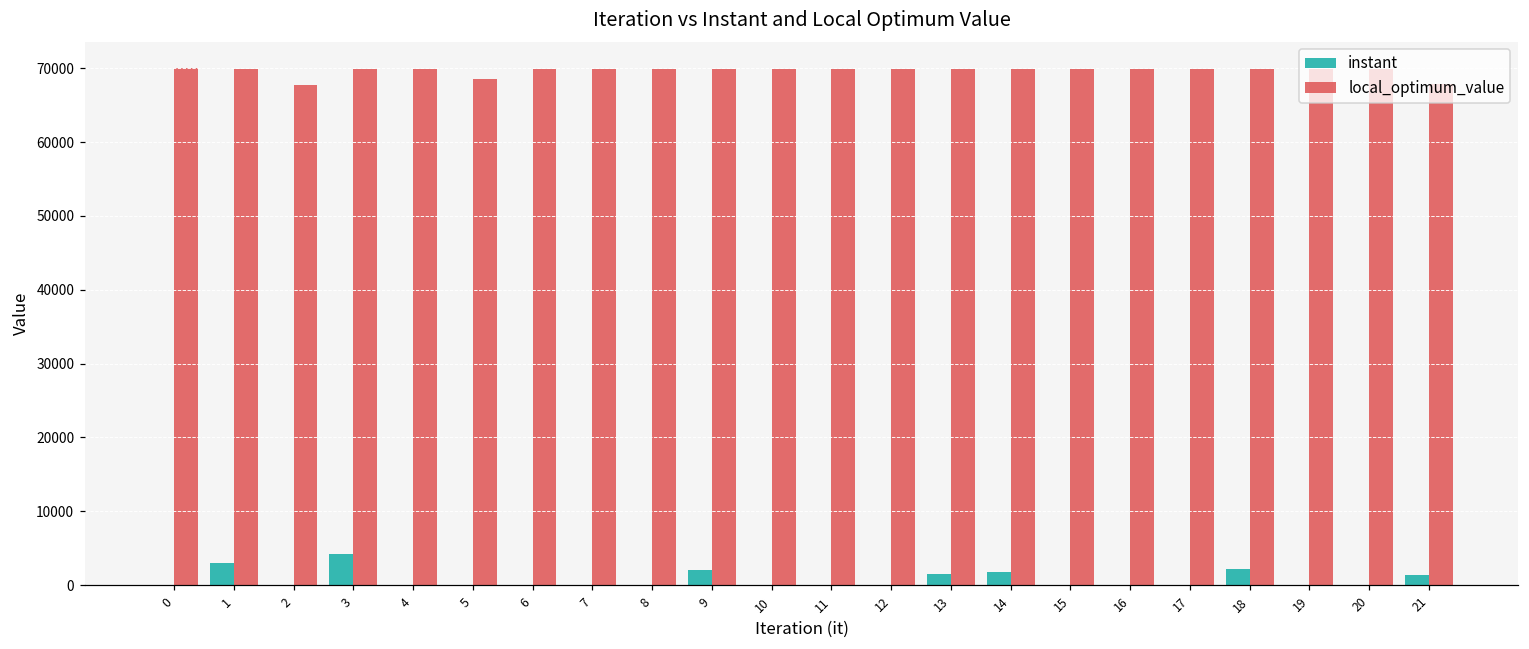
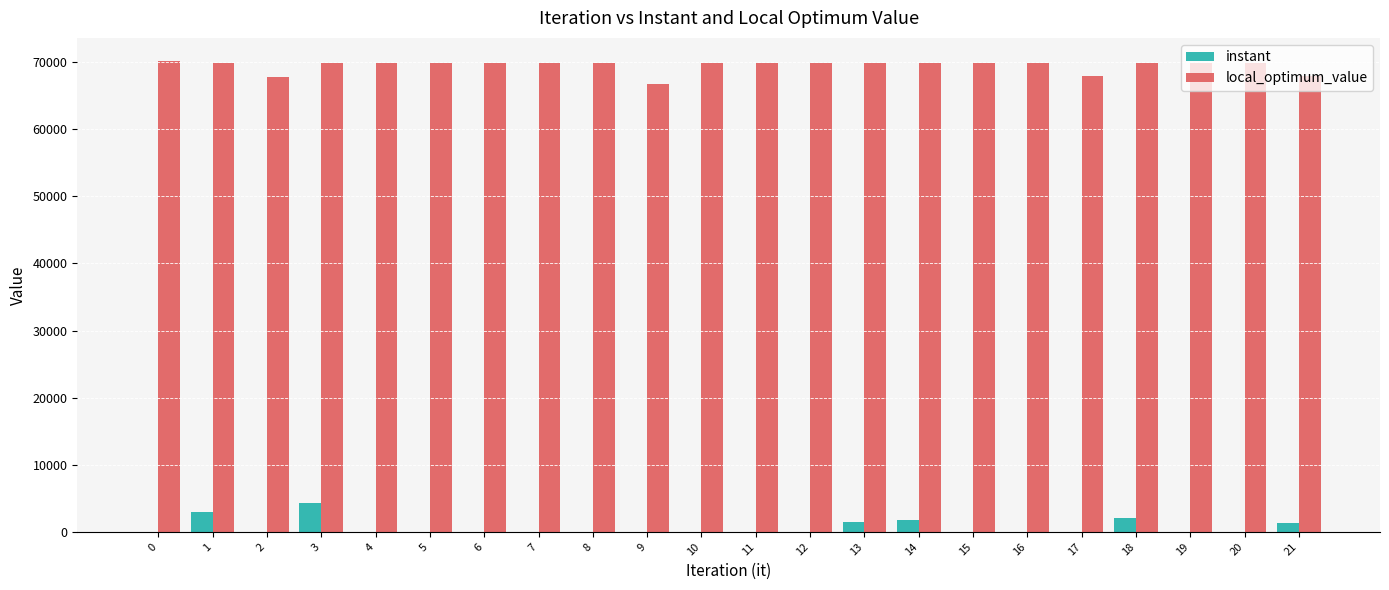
  {
    "instant": {
      "0": 0,
      "1": 3000,
      "3": 4000,
-     "9": 2000,
+     "9": 0,
      "13": 1000,
      "14": 2000,
      "18": 2000,
      "21": 1000
    },
    "local_optimum_value": {
      "0": 70000,
      "1": 70000,
      "2": 68000,
      "3": 70000,
      "4": 70000,
-     "5": 69000,
+     "5": 70000,
      "6": 70000,
      "7": 70000,
      "8": 70000,
-     "9": 70000,
+     "9": 67000,
      "10": 70000,
      "11": 70000,
      "12": 70000,
      "13": 70000,
      "14": 70000,
      "15": 70000,
      "16": 70000,
-     "17": 70000,
+     "17": 68000,
      "18": 70000
    }
  }
